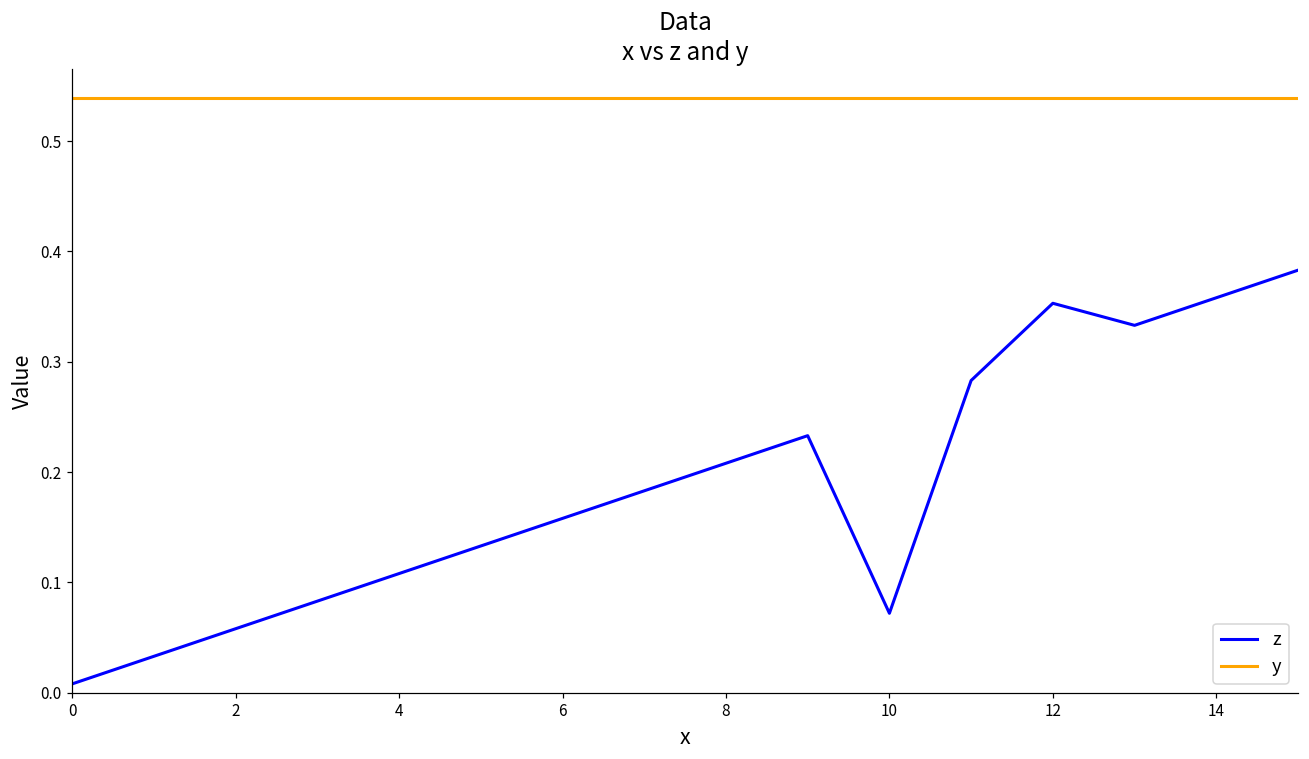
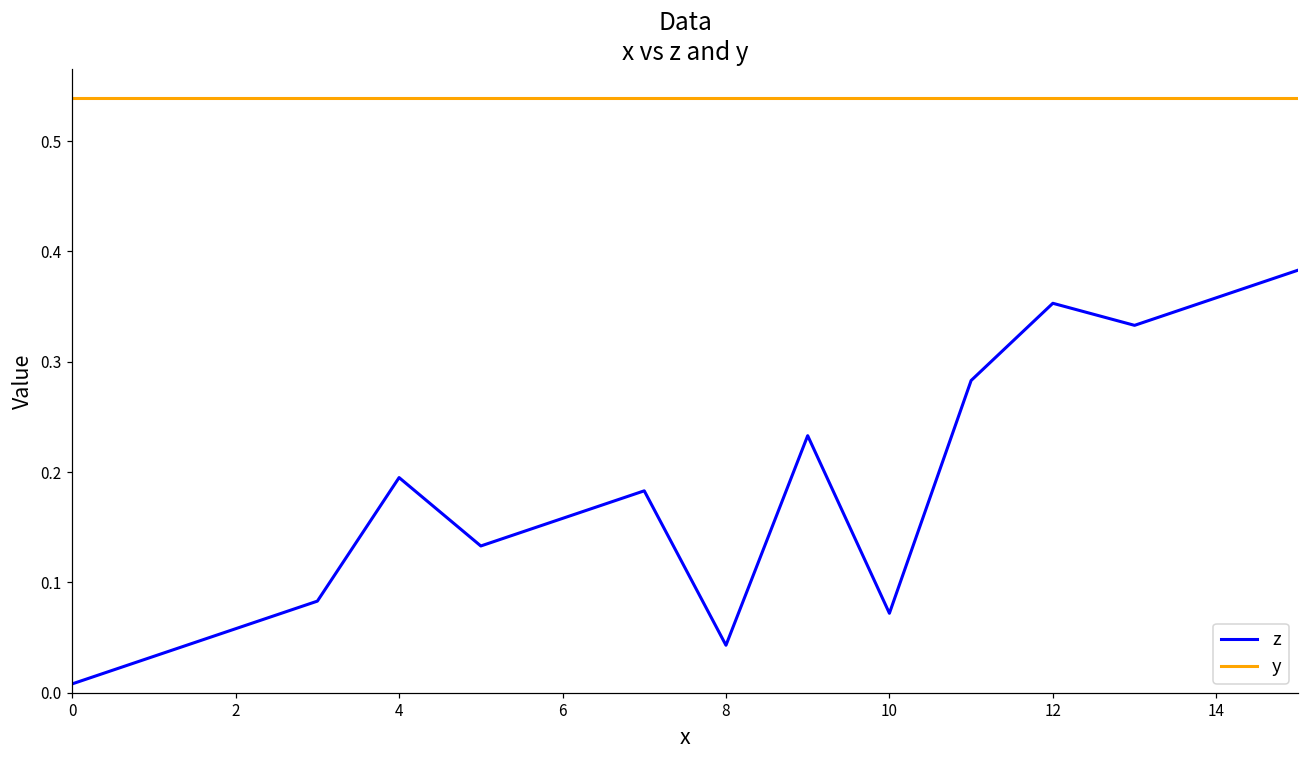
  {
    "z": {
      "0": 0.008,
      "2": 0.058,
-     "4": 0.108,
+     "4": 0.195,
      "6": 0.158,
-     "8": 0.208,
+     "8": 0.043,
      "10": 0.072,
      "12": 0.353,
      "14": 0.358
    },
    "y": {
      "0": 0.539,
      "2": 0.539,
      "4": 0.539,
      "6": 0.539,
      "8": 0.539,
      "10": 0.539,
      "12": 0.539,
      "14": 0.539
    }
  }
